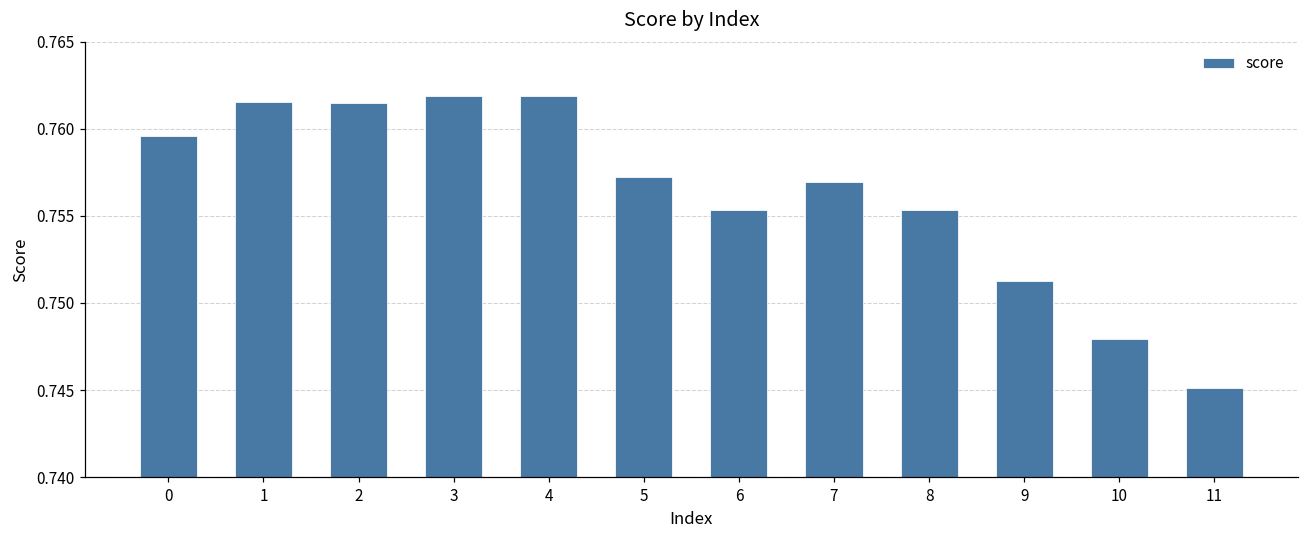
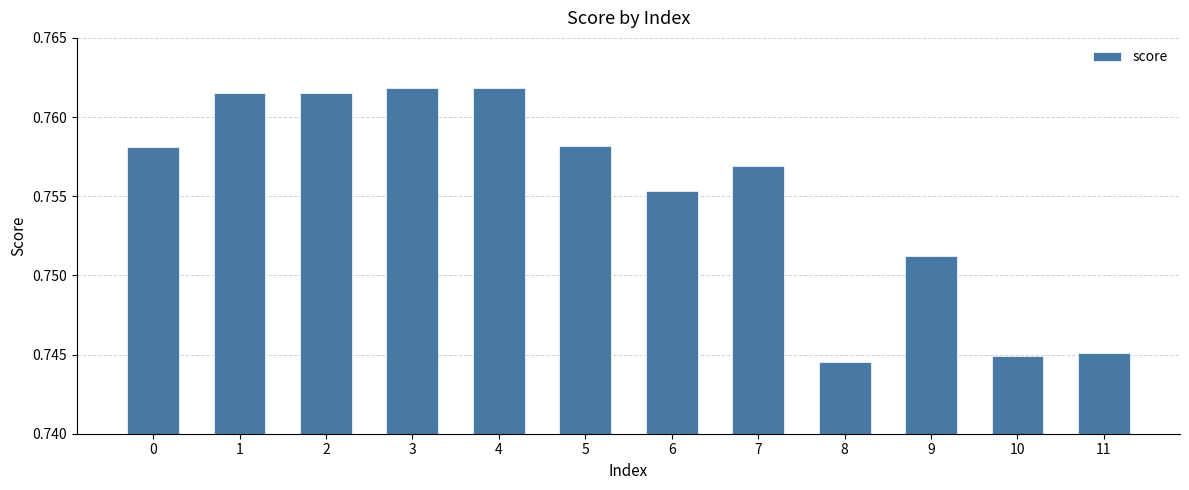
  {
-   "0": 0.7596,
+   "0": 0.7581,
    "1": 0.7615,
    "2": 0.7615,
    "3": 0.7619,
    "4": 0.7619,
-   "5": 0.7572,
+   "5": 0.7582,
    "6": 0.7553,
    "7": 0.7569,
-   "8": 0.7553,
+   "8": 0.7445,
    "9": 0.7512,
-   "10": 0.7479,
+   "10": 0.7449,
    "11": 0.7451
  }
